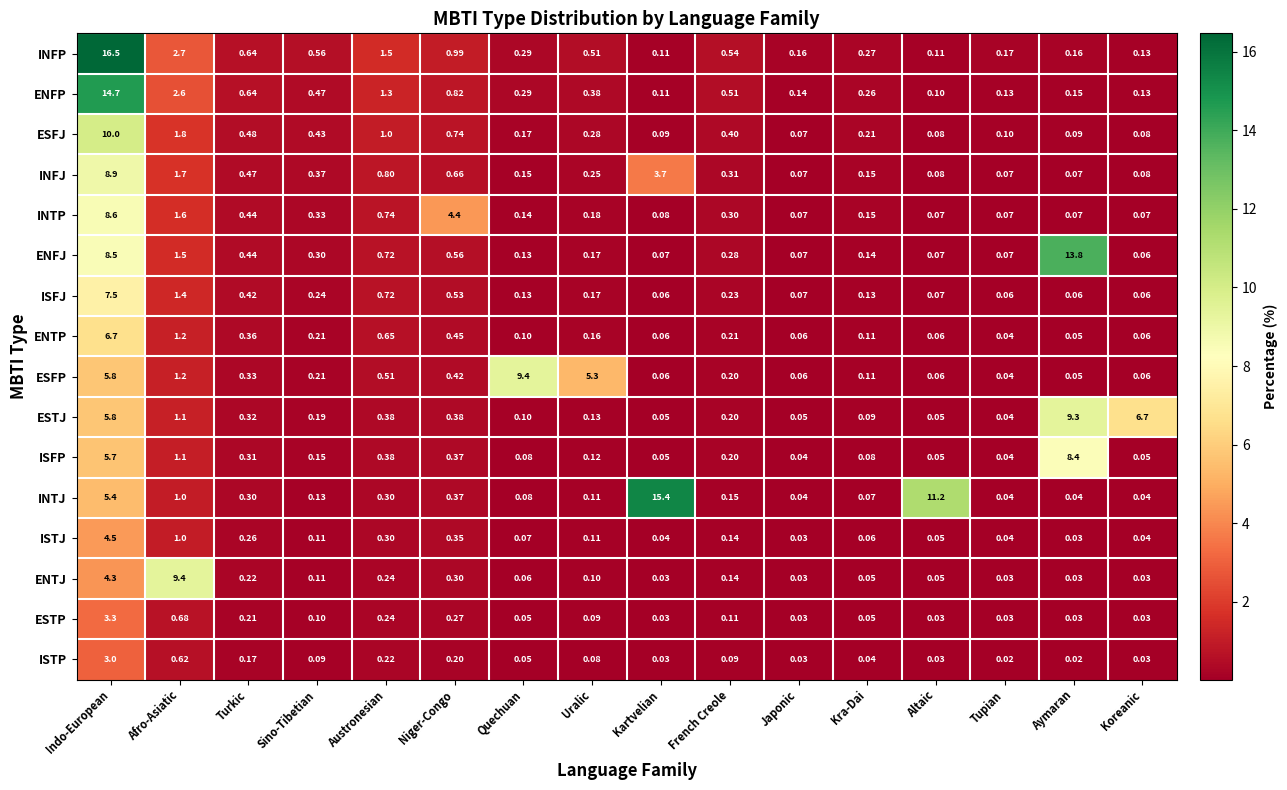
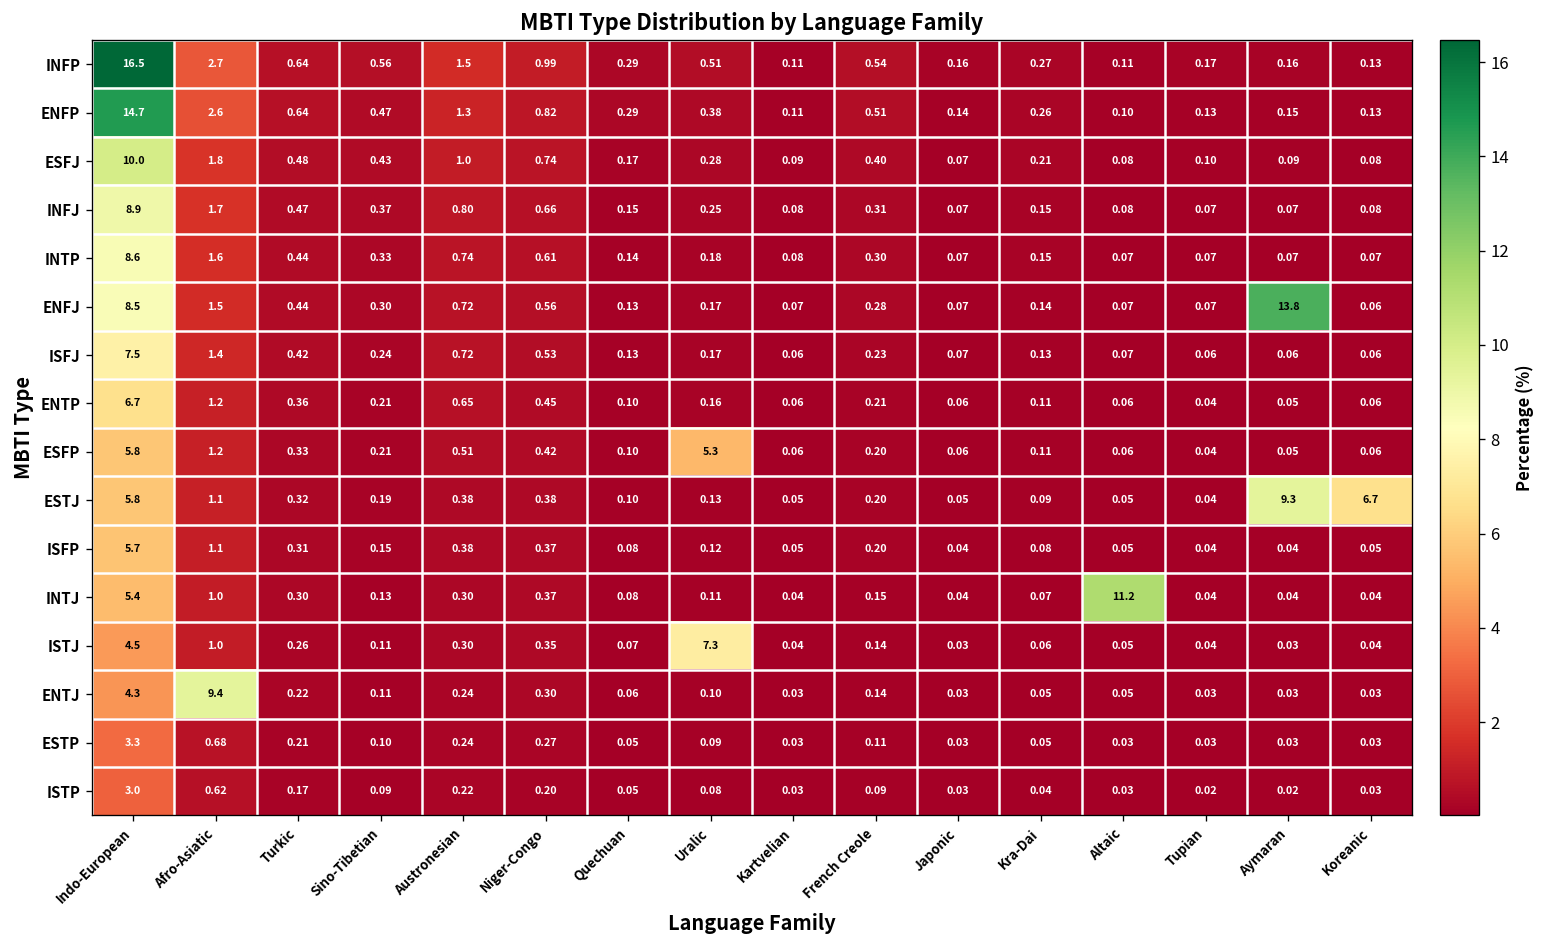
  {
    "INFJ": {
      "Indo-European": 8.9,
      "Afro-Asiatic": 1.7,
      "Turkic": 0.47,
      "Sino-Tibetian": 0.37,
      "Austronesian": 0.80,
      "Niger-Congo": 0.66,
      "Quechuan": 0.15,
      "Uralic": 0.25,
-     "Kartvelian": 3.7,
+     "Kartvelian": 0.08,
      "French Creole": 0.31,
      "Japonic": 0.07,
      "Kra-Dai": 0.15,
      "Altaic": 0.08,
      "Tupian": 0.07,
      "Aymaran": 0.07,
      "Koreanic": 0.08
    },
    "INTP": {
      "Indo-European": 8.6,
      "Afro-Asiatic": 1.6,
      "Turkic": 0.44,
      "Sino-Tibetian": 0.33,
      "Austronesian": 0.74,
-     "Niger-Congo": 4.4,
+     "Niger-Congo": 0.61,
      "Quechuan": 0.14,
      "Uralic": 0.18,
      "Kartvelian": 0.08,
      "French Creole": 0.30,
      "Japonic": 0.07,
      "Kra-Dai": 0.15,
      "Altaic": 0.07,
      "Tupian": 0.07,
      "Aymaran": 0.07,
      "Koreanic": 0.07
    },
    "ESFP": {
      "Indo-European": 5.8,
      "Afro-Asiatic": 1.2,
      "Turkic": 0.33,
      "Sino-Tibetian": 0.21,
      "Austronesian": 0.51,
      "Niger-Congo": 0.42,
-     "Quechuan": 9.4,
+     "Quechuan": 0.10,
      "Uralic": 5.3,
      "Kartvelian": 0.06,
      "French Creole": 0.20,
      "Japonic": 0.06,
      "Kra-Dai": 0.11,
      "Altaic": 0.06,
      "Tupian": 0.04,
      "Aymaran": 0.05,
      "Koreanic": 0.06
    },
    "ISFP": {
      "Indo-European": 5.7,
      "Afro-Asiatic": 1.1,
      "Turkic": 0.31,
      "Sino-Tibetian": 0.15,
      "Austronesian": 0.38,
      "Niger-Congo": 0.37,
      "Quechuan": 0.08,
      "Uralic": 0.12,
      "Kartvelian": 0.05,
      "French Creole": 0.20,
      "Japonic": 0.04,
      "Kra-Dai": 0.08,
      "Altaic": 0.05,
      "Tupian": 0.04,
-     "Aymaran": 8.4,
+     "Aymaran": 0.04,
      "Koreanic": 0.05
    },
    "INTJ": {
      "Indo-European": 5.4,
      "Afro-Asiatic": 1.0,
      "Turkic": 0.30,
      "Sino-Tibetian": 0.13,
      "Austronesian": 0.30,
      "Niger-Congo": 0.37,
      "Quechuan": 0.08,
      "Uralic": 0.11,
-     "Kartvelian": 15.4,
+     "Kartvelian": 0.04,
      "French Creole": 0.15,
      "Japonic": 0.04,
      "Kra-Dai": 0.07,
      "Altaic": 11.2,
      "Tupian": 0.04,
      "Aymaran": 0.04,
      "Koreanic": 0.04
    },
    "ISTJ": {
      "Indo-European": 4.5,
      "Afro-Asiatic": 1.0,
      "Turkic": 0.26,
      "Sino-Tibetian": 0.11,
      "Austronesian": 0.30,
      "Niger-Congo": 0.35,
      "Quechuan": 0.07,
-     "Uralic": 0.11,
+     "Uralic": 7.3,
      "Kartvelian": 0.04,
      "French Creole": 0.14,
      "Japonic": 0.03,
      "Kra-Dai": 0.06,
      "Altaic": 0.05,
      "Tupian": 0.04,
      "Aymaran": 0.03,
      "Koreanic": 0.04
    }
  }
